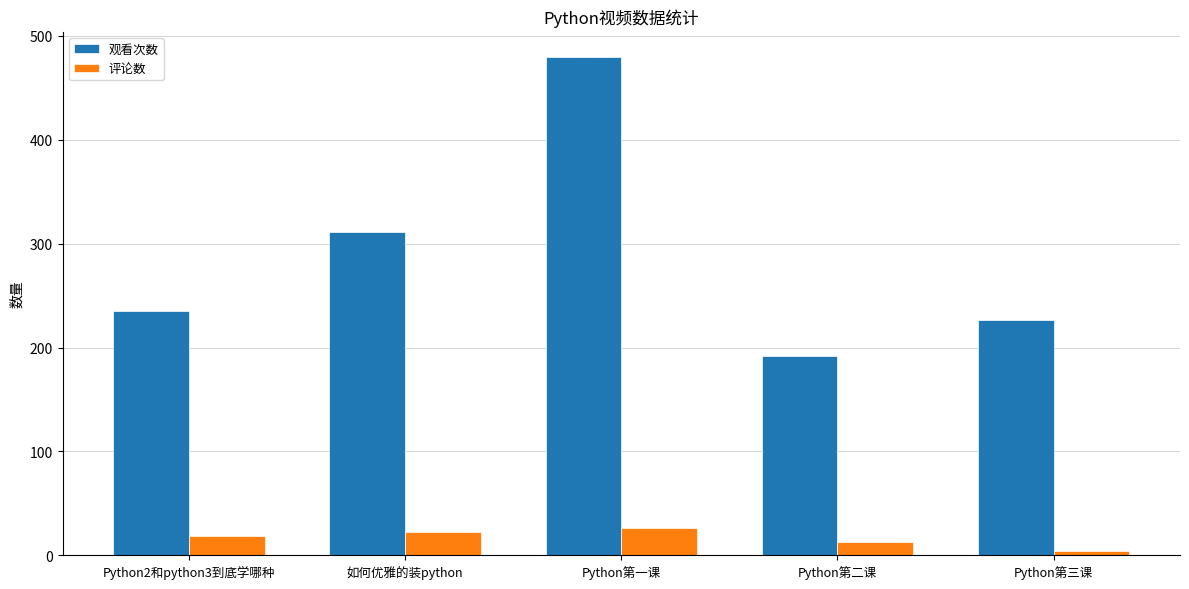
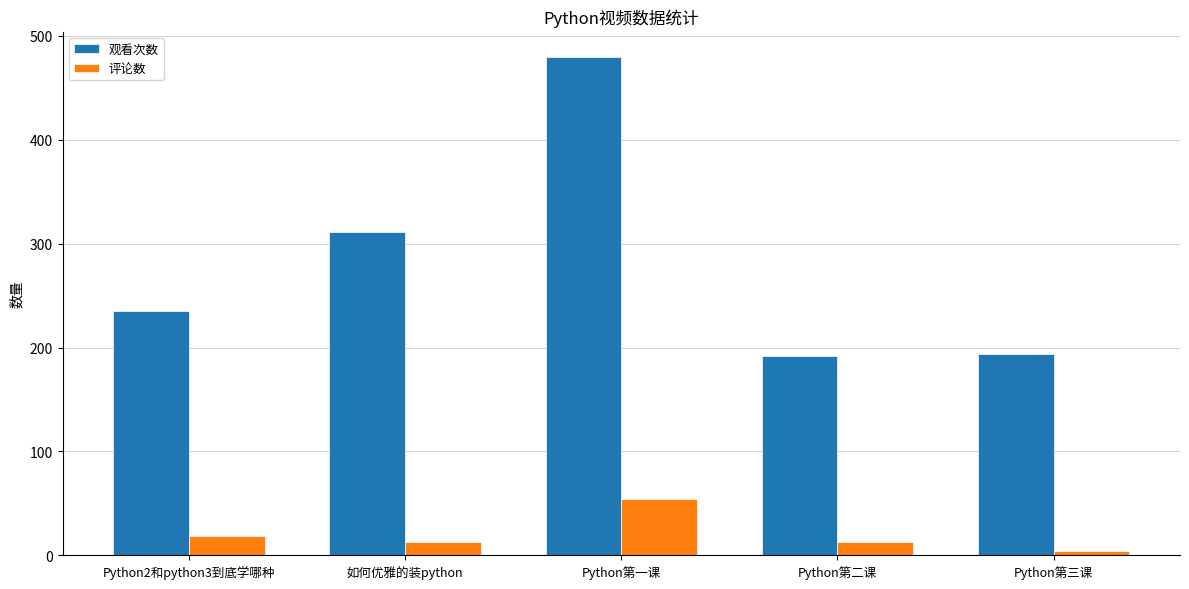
  {
    "观看次数": {
      "Python2和python3到底学哪种": 235,
      "如何优雅的装python": 311,
      "Python第一课": 480,
      "Python第二课": 192,
-     "Python第三课": 227
+     "Python第三课": 194
    },
    "评论数": {
      "Python2和python3到底学哪种": 19,
-     "如何优雅的装python": 22,
-     "Python第一课": 26,
+     "如何优雅的装python": 13,
+     "Python第一课": 54,
      "Python第二课": 13,
      "Python第三课": 4
    }
  }
